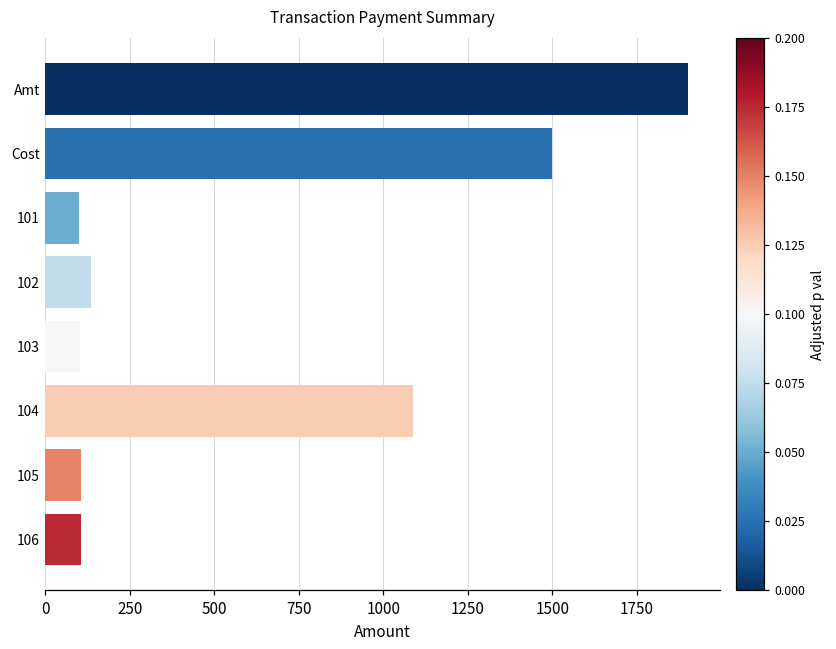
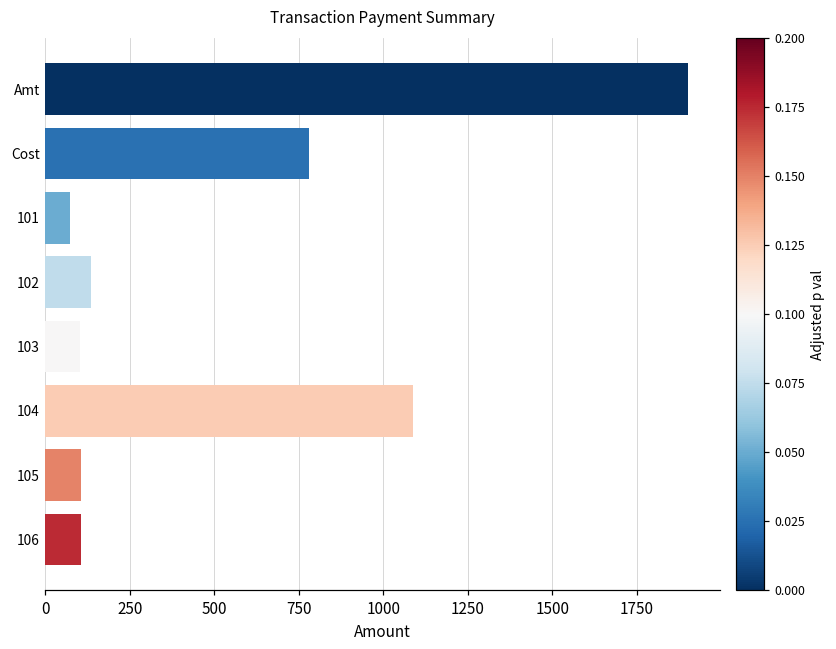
  {
    "Amt": 1900,
-   "Cost": 1500,
-   "101": 100,
+   "Cost": 780,
+   "101": 70,
    "102": 140,
    "103": 100,
    "104": 1090,
    "105": 110,
    "106": 110
  }
